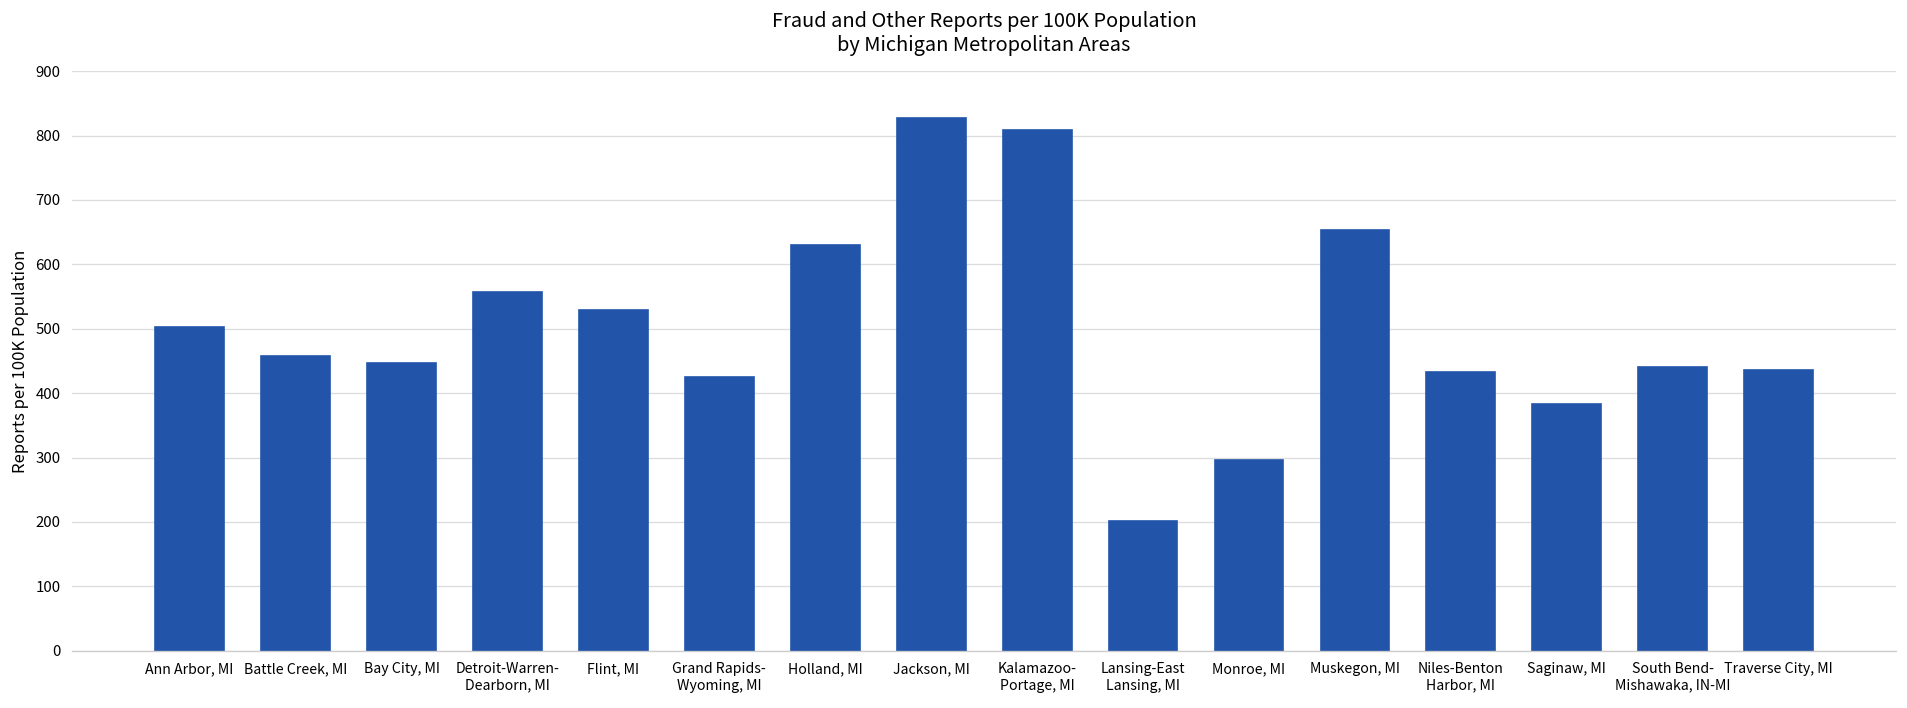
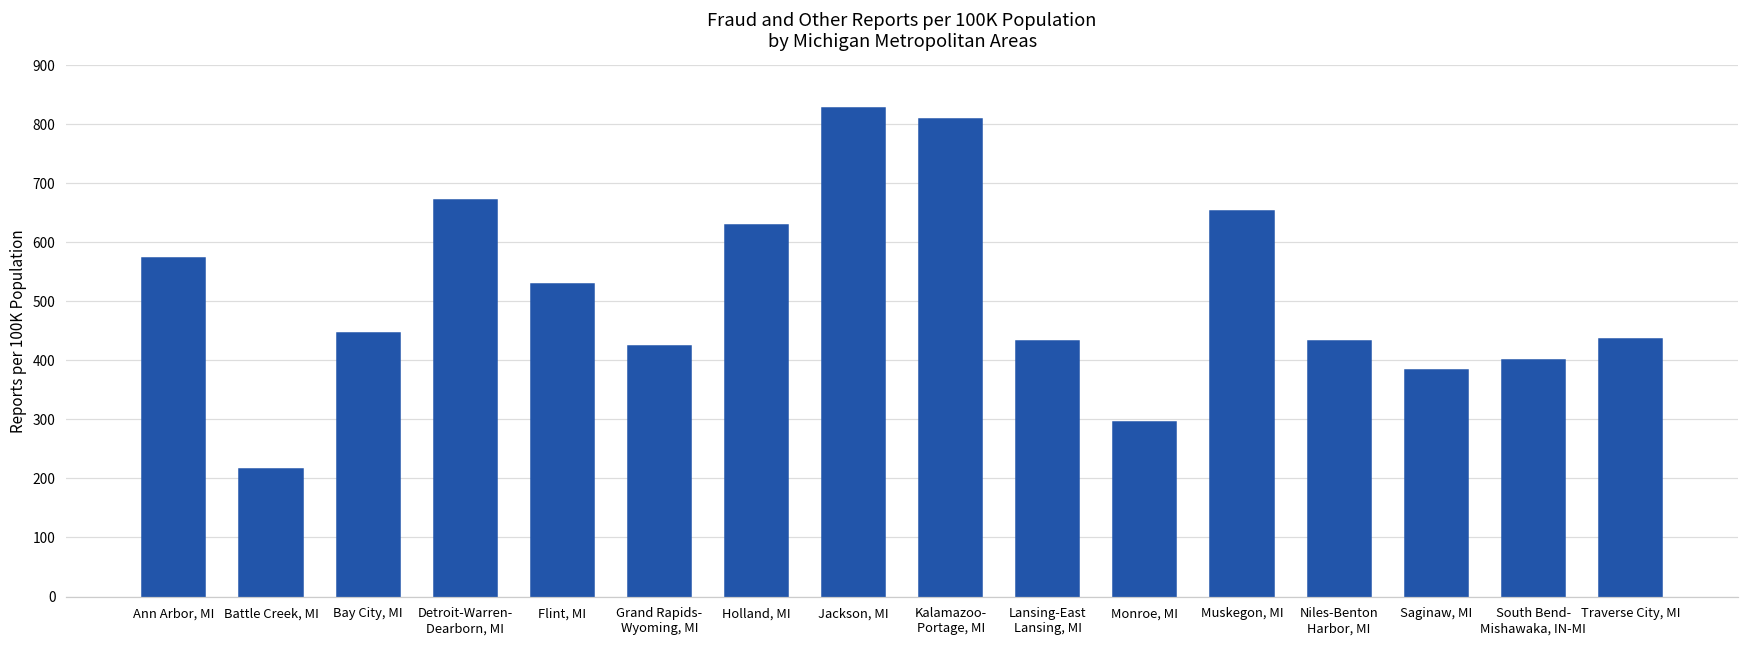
  {
-   "Ann Arbor, MI": 500,
-   "Battle Creek, MI": 460,
+   "Ann Arbor, MI": 570,
+   "Battle Creek, MI": 220,
    "Bay City, MI": 450,
-   "Detroit-Warren- Dearborn, MI": 560,
+   "Detroit-Warren- Dearborn, MI": 670,
    "Flint, MI": 530,
    "Grand Rapids- Wyoming, MI": 420,
    "Holland, MI": 630,
    "Jackson, MI": 830,
    "Kalamazoo- Portage, MI": 810,
-   "Lansing-East Lansing, MI": 200,
+   "Lansing-East Lansing, MI": 430,
    "Monroe, MI": 300,
    "Muskegon, MI": 650,
    "Niles-Benton Harbor, MI": 430,
    "Saginaw, MI": 380,
-   "South Bend- Mishawaka, IN-MI": 440,
+   "South Bend- Mishawaka, IN-MI": 400,
    "Traverse City, MI": 440
  }
